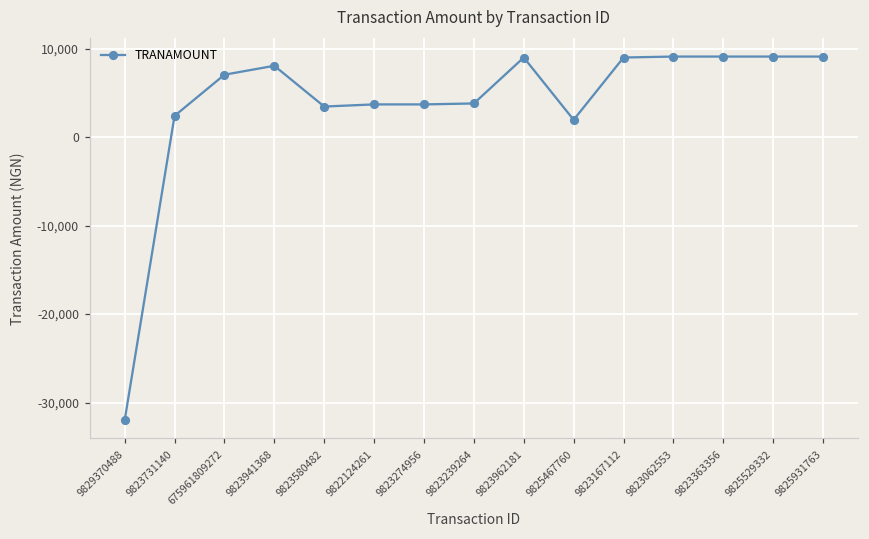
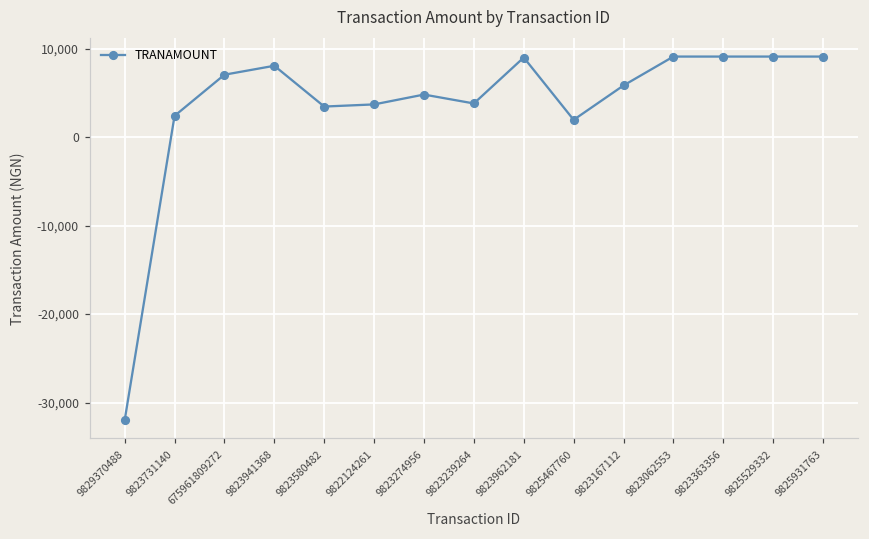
  {
    "9829370488": "-32,000",
    "9823731140": "2,000",
    "675961809272": "7,000",
    "9823941368": "8,000",
    "9823580482": "3,000",
    "9822124261": "4,000",
-   "9823274956": "4,000",
+   "9823274956": "5,000",
    "9823239264": "4,000",
    "9823962181": "9,000",
    "9825467760": "2,000",
-   "9823167112": "9,000",
+   "9823167112": "6,000",
    "9823062553": "9,000",
    "9823363356": "9,000",
    "9825529332": "9,000",
    "9825931763": "9,000"
  }
